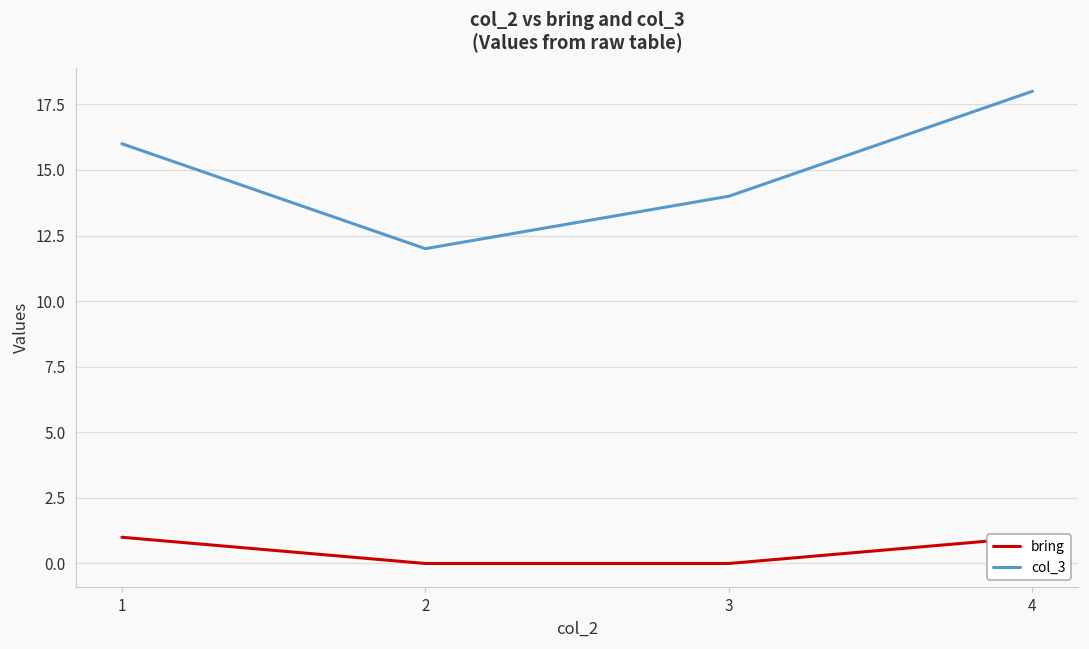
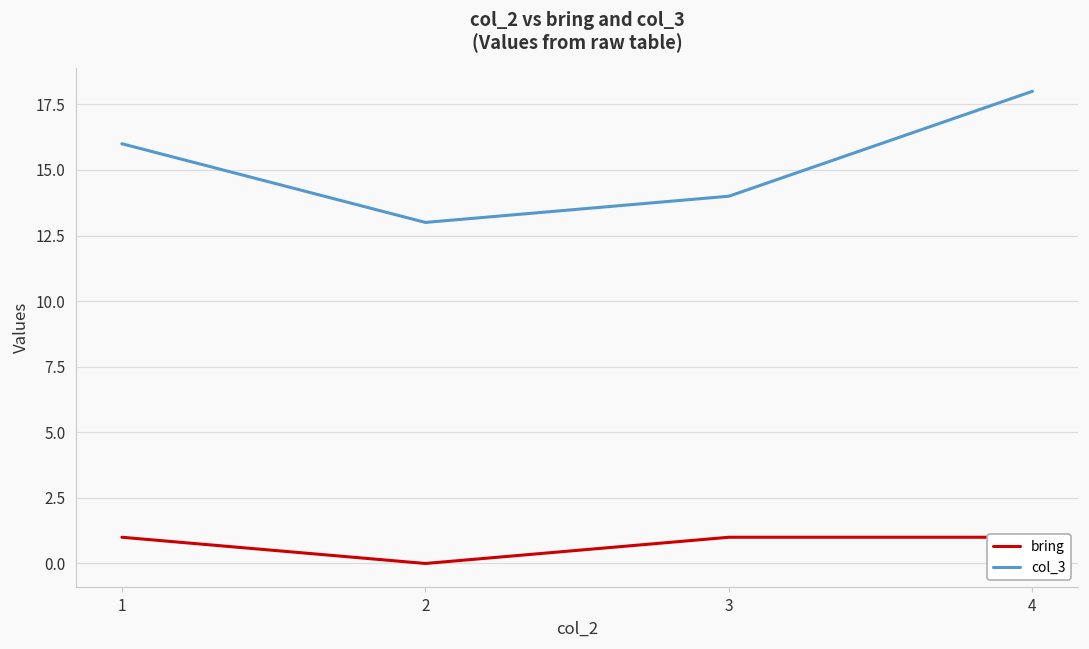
  {
    "bring": {
      "1": 1,
      "2": 0,
-     "3": 0
+     "3": 1
    },
    "col_3": {
      "1": 16,
-     "2": 12,
+     "2": 13,
      "3": 14,
      "4": 18
    }
  }
